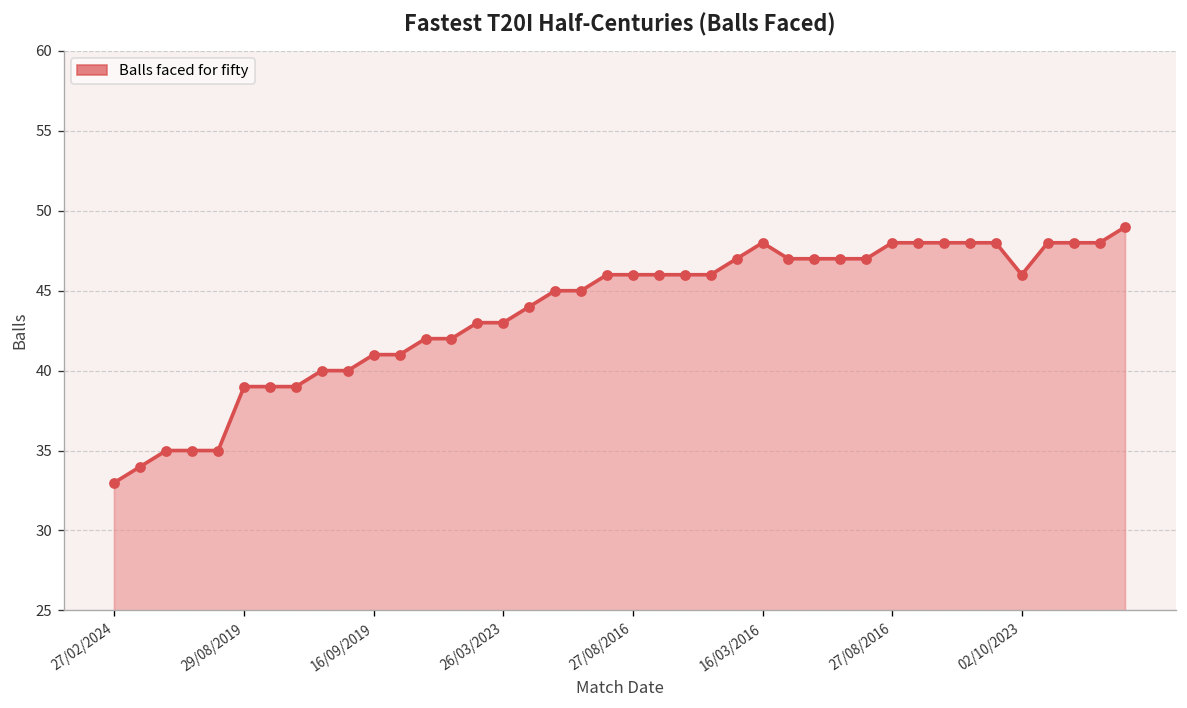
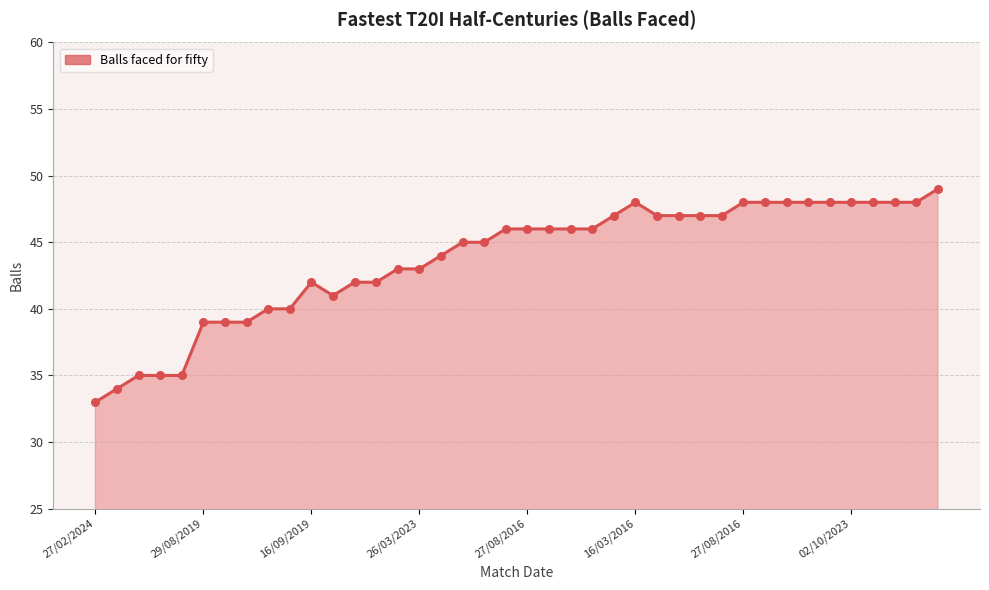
  {
    "27/02/2024": 33,
    "29/08/2019": 39,
-   "16/09/2019": 41,
+   "16/09/2019": 42,
    "16/03/2016": 48,
-   "02/10/2023": 46
+   "02/10/2023": 48
  }
